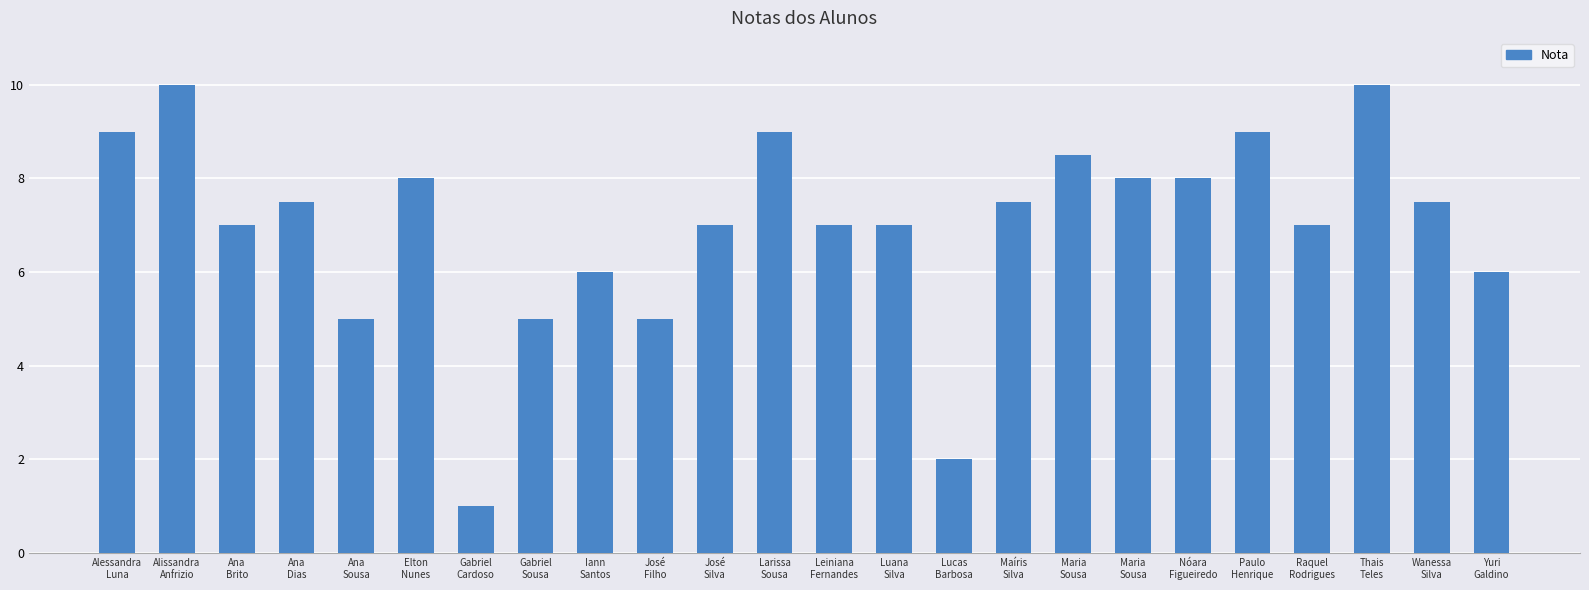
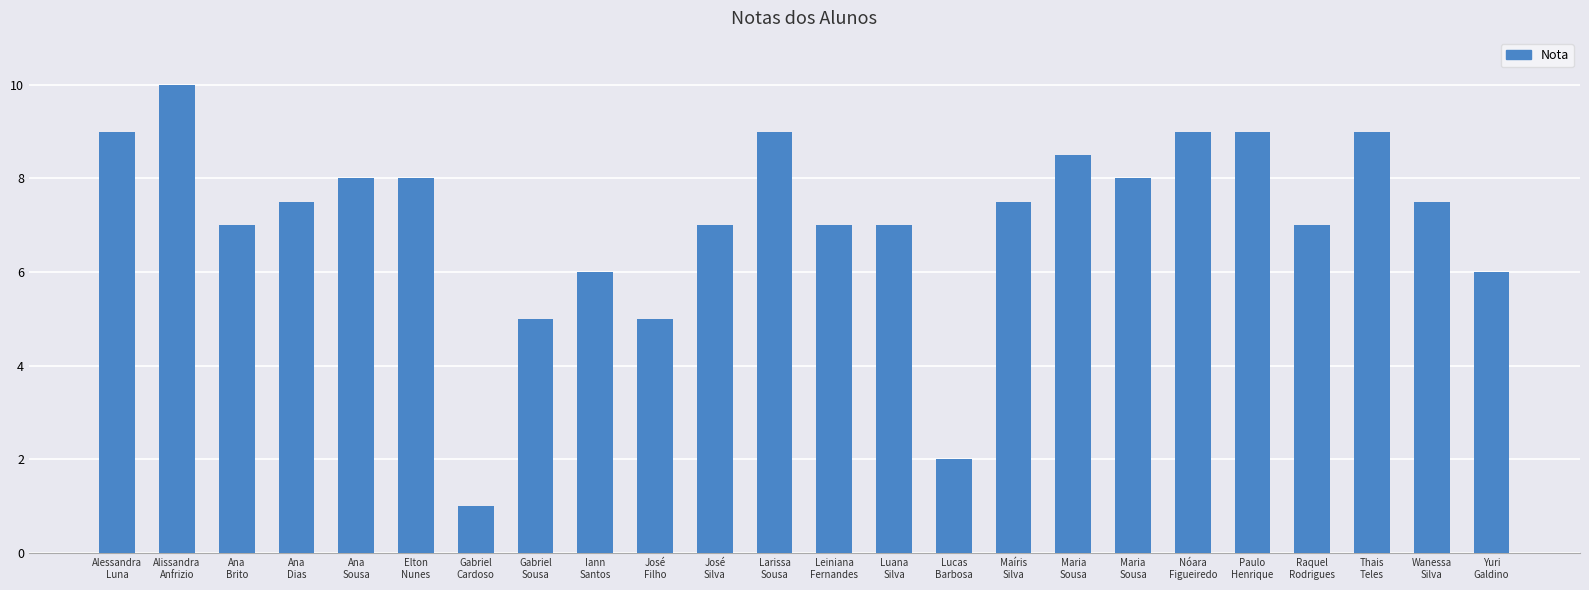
  {
    "Alessandra Luna": 9,
    "Alissandra Anfrizio": 10,
    "Ana Brito": 7,
    "Ana Dias": 7.5,
-   "Ana Sousa": 5,
+   "Ana Sousa": 8,
    "Elton Nunes": 8,
    "Gabriel Cardoso": 1,
    "Gabriel Sousa": 5,
    "Iann Santos": 6,
    "José Filho": 5,
    "José Silva": 7,
    "Larissa Sousa": 9,
    "Leiniana Fernandes": 7,
    "Luana Silva": 7,
    "Lucas Barbosa": 2,
    "Maíris Silva": 7.5,
-   "Nóara Figueiredo": 8,
+   "Nóara Figueiredo": 9,
    "Paulo Henrique": 9,
    "Raquel Rodrigues": 7,
-   "Thais Teles": 10,
+   "Thais Teles": 9,
    "Wanessa Silva": 7.5,
    "Yuri Galdino": 6
  }
